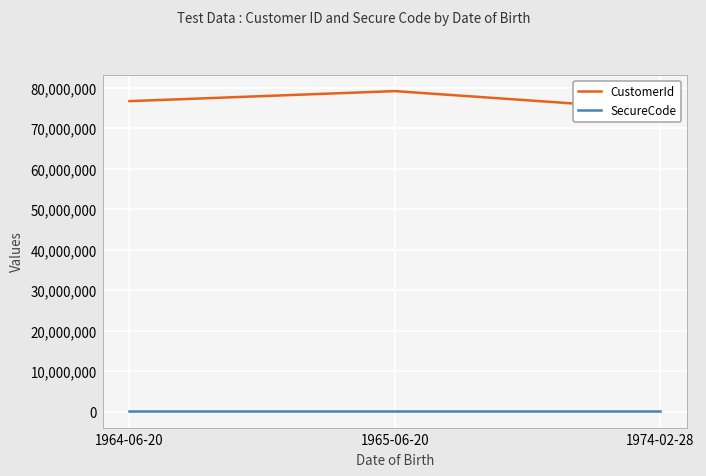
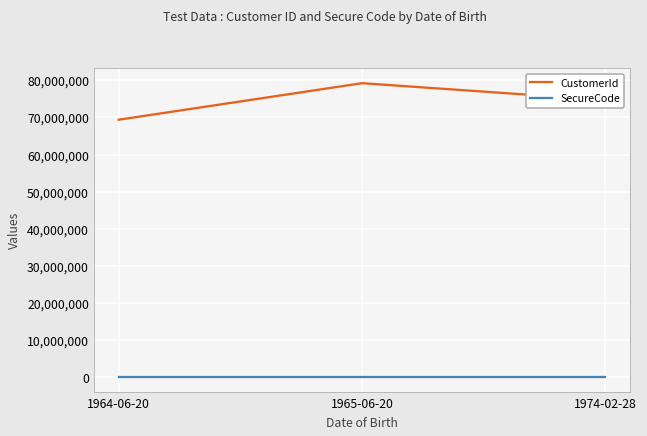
  {
    "CustomerId": {
-     "1964-06-20": "77,000,000",
+     "1964-06-20": "69,000,000",
      "1965-06-20": "79,000,000"
    },
    "SecureCode": {
      "1964-06-20": "0",
      "1965-06-20": "0",
      "1974-02-28": "0"
    }
  }
